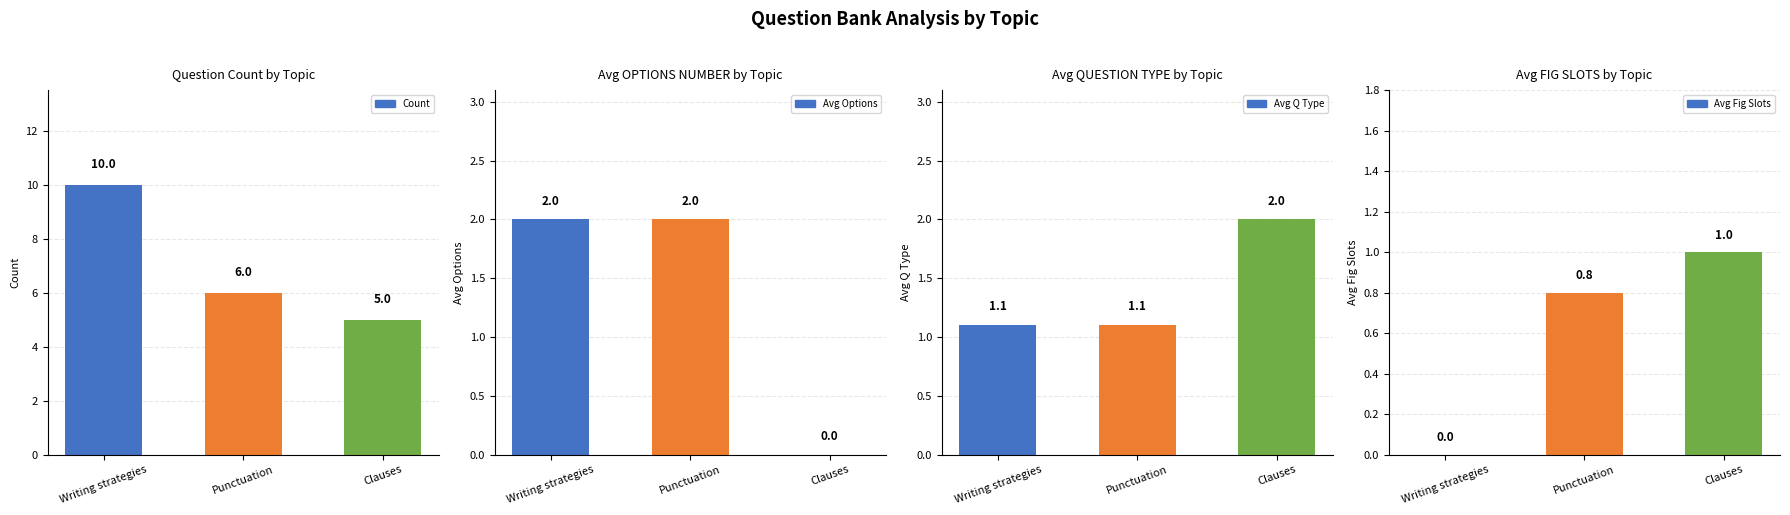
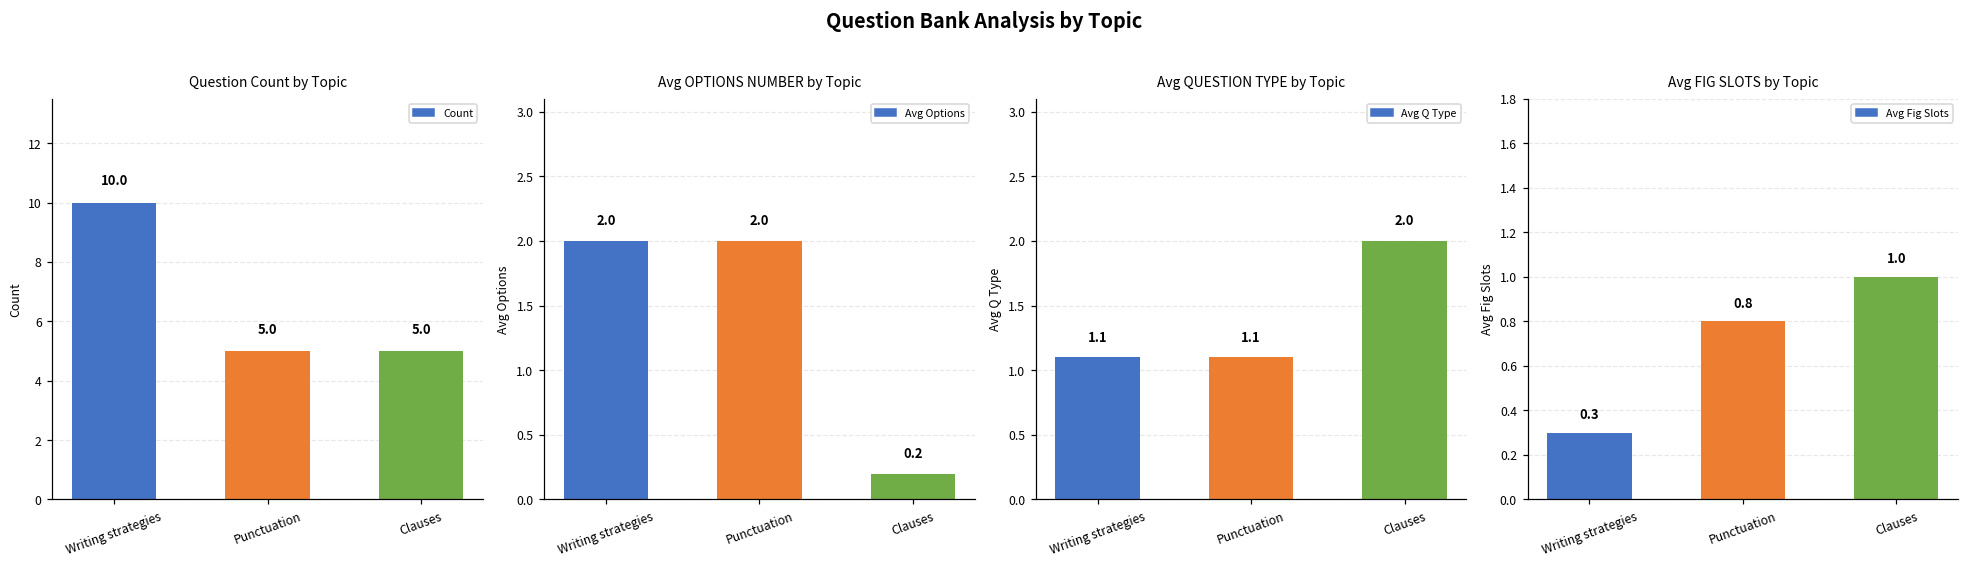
  {
    "Question Count by Topic": {
      "Writing strategies": 10.0,
-     "Punctuation": 6.0,
+     "Punctuation": 5.0,
      "Clauses": 5.0
    },
    "Avg OPTIONS NUMBER by Topic": {
      "Writing strategies": 2.0,
      "Punctuation": 2.0,
-     "Clauses": 0.0
+     "Clauses": 0.2
    },
    "Avg QUESTION TYPE by Topic": {
      "Writing strategies": 1.1,
      "Punctuation": 1.1,
      "Clauses": 2.0
    },
    "Avg FIG SLOTS by Topic": {
-     "Writing strategies": 0.0,
+     "Writing strategies": 0.3,
      "Punctuation": 0.8,
      "Clauses": 1.0
    }
  }
